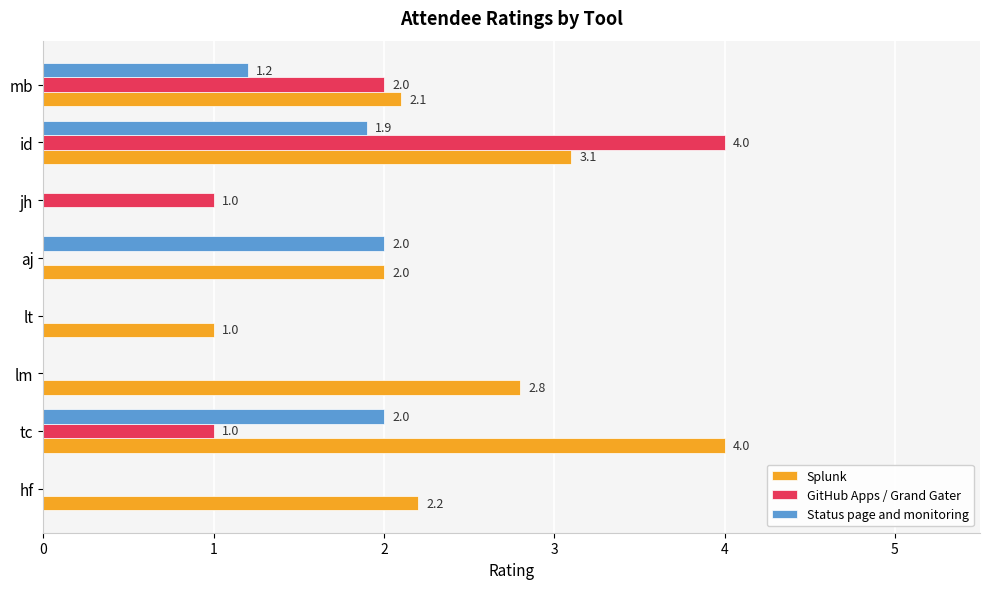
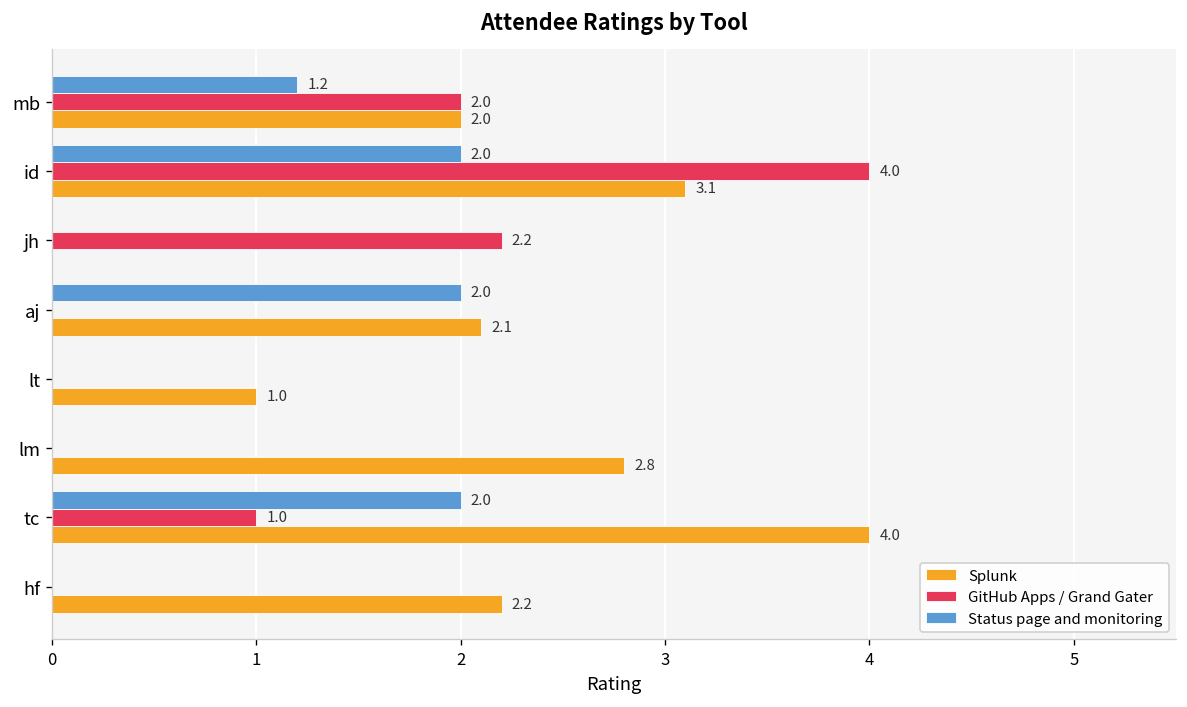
  {
    "Splunk": {
-     "mb": 2.1,
+     "mb": 2.0,
      "id": 3.1,
-     "aj": 2.0,
+     "aj": 2.1,
      "lt": 1.0,
      "lm": 2.8,
      "tc": 4.0,
      "hf": 2.2
    },
    "GitHub Apps / Grand Gater": {
      "mb": 2.0,
      "id": 4.0,
-     "jh": 1.0,
+     "jh": 2.2,
      "tc": 1.0
    },
    "Status page and monitoring": {
      "mb": 1.2,
-     "id": 1.9,
+     "id": 2.0,
      "aj": 2.0,
      "tc": 2.0
    }
  }
